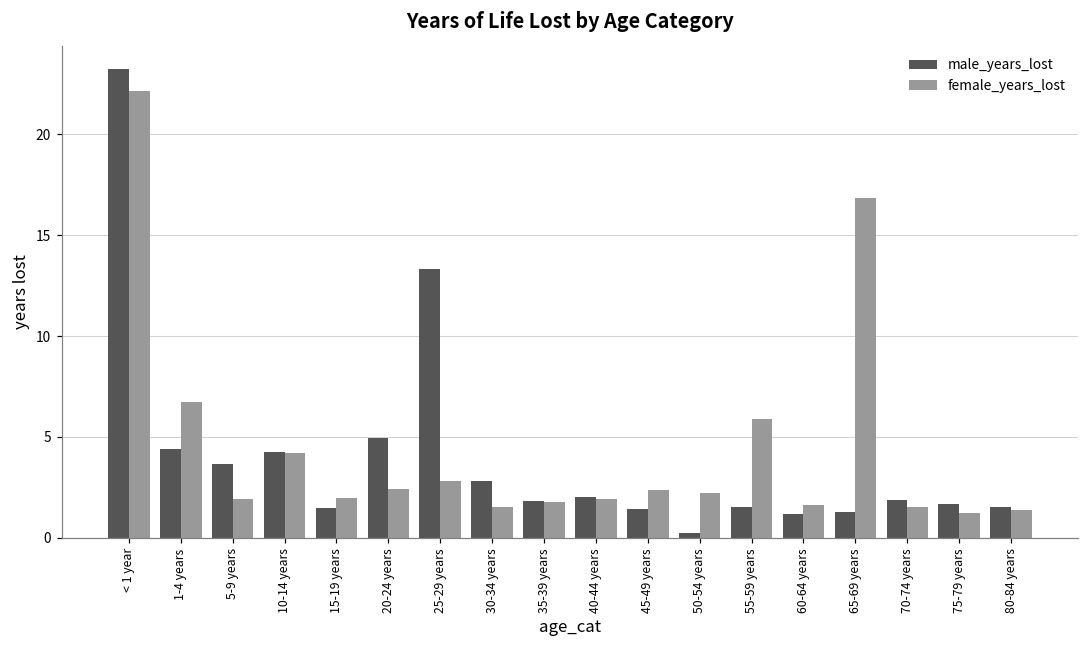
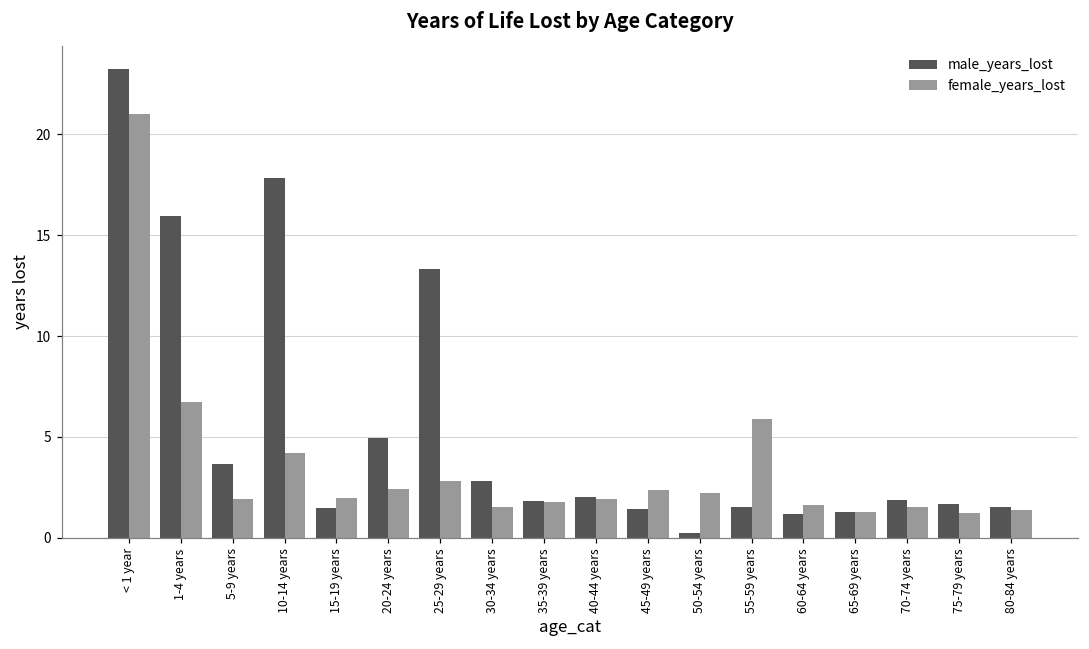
  {
    "male_years_lost": {
      "< 1 year": 23.2,
-     "1-4 years": 4.4,
+     "1-4 years": 16.0,
      "5-9 years": 3.6,
-     "10-14 years": 4.3,
+     "10-14 years": 17.8,
      "15-19 years": 1.5,
      "20-24 years": 4.9,
      "25-29 years": 13.3,
      "30-34 years": 2.8,
      "35-39 years": 1.8,
      "40-44 years": 2.0,
      "45-49 years": 1.4,
      "50-54 years": 0.2,
      "55-59 years": 1.5,
      "60-64 years": 1.2,
      "65-69 years": 1.3,
      "70-74 years": 1.9,
      "75-79 years": 1.6,
      "80-84 years": 1.5
    },
    "female_years_lost": {
-     "< 1 year": 22.1,
+     "< 1 year": 21.0,
      "1-4 years": 6.7,
      "5-9 years": 1.9,
      "10-14 years": 4.2,
      "15-19 years": 2.0,
      "20-24 years": 2.4,
      "25-29 years": 2.8,
      "30-34 years": 1.5,
      "35-39 years": 1.8,
      "40-44 years": 1.9,
      "45-49 years": 2.4,
      "50-54 years": 2.2,
      "55-59 years": 5.9,
      "60-64 years": 1.6,
-     "65-69 years": 16.8,
+     "65-69 years": 1.3,
      "70-74 years": 1.5,
      "75-79 years": 1.2,
      "80-84 years": 1.4
    }
  }
